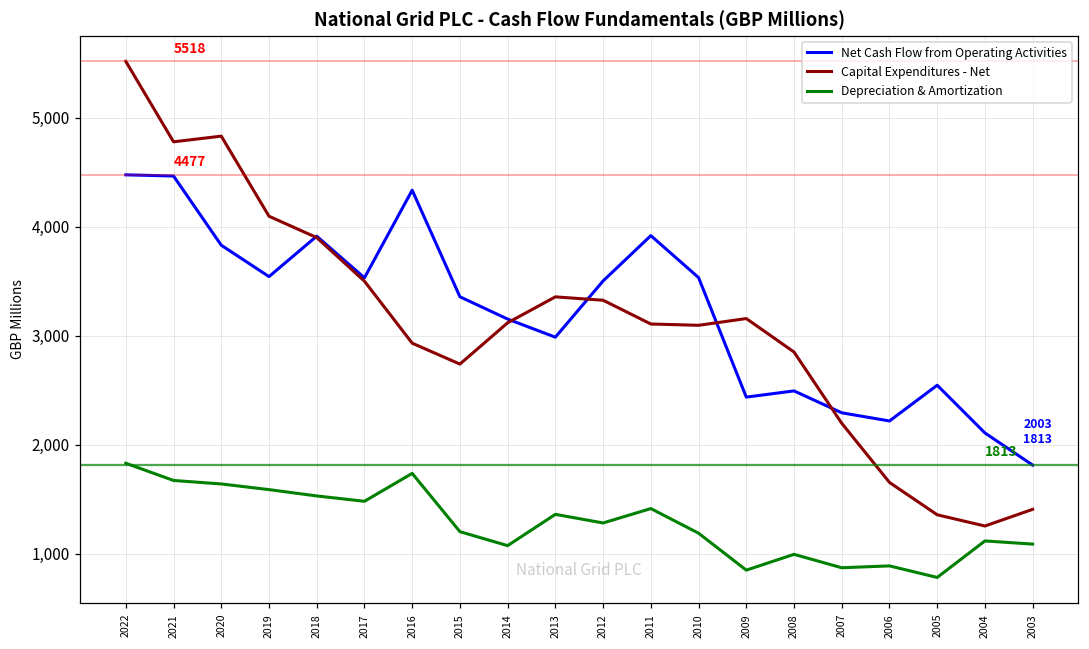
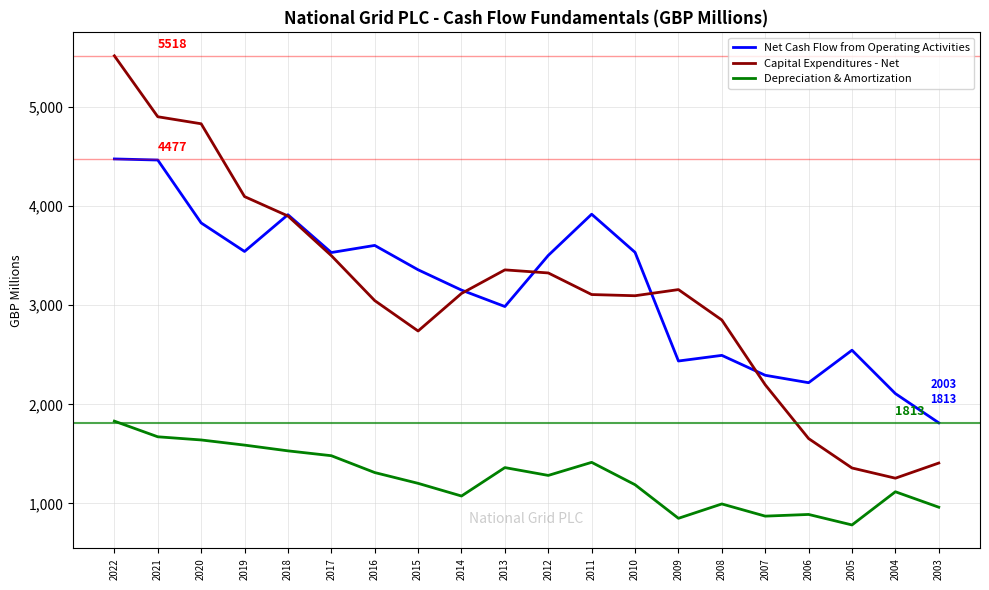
  {
    "Net Cash Flow from Operating Activities": {
      "2022": "4,500",
      "2020": "3,800",
      "2019": "3,500",
      "2017": "3,500",
-     "2016": "4,300",
+     "2016": "3,600",
      "2015": "3,400",
      "2014": "3,200",
      "2013": "3,000",
      "2012": "3,500",
      "2011": "3,900",
      "2010": "3,500",
      "2009": "2,400",
      "2008": "2,500",
      "2007": "2,300",
      "2006": "2,200",
      "2005": "2,500"
    },
    "Capital Expenditures - Net": {
      "2022": "5,500",
-     "2021": "4,800",
+     "2021": "4,900",
      "2020": "4,800",
      "2019": "4,100",
      "2017": "3,500",
-     "2016": "2,900",
+     "2016": "3,000",
      "2015": "2,700",
      "2014": "3,100",
      "2013": "3,400",
      "2012": "3,300",
      "2011": "3,100",
      "2010": "3,100",
      "2009": "3,200",
      "2008": "2,900",
      "2007": "2,200",
      "2006": "1,700",
      "2005": "1,400",
      "2004": "1,300",
      "2003": "1,400"
    },
    "Depreciation & Amortization": {
      "2022": "1,800",
      "2021": "1,700",
      "2020": "1,600",
      "2019": "1,600",
      "2018": "1,500",
      "2017": "1,500",
-     "2016": "1,700",
+     "2016": "1,300",
      "2015": "1,200",
      "2014": "1,100",
      "2013": "1,400",
      "2012": "1,300",
      "2011": "1,400",
      "2010": "1,200",
      "2009": "800",
      "2008": "1,000",
      "2007": "900",
      "2006": "900",
      "2005": "800",
      "2004": "1,100",
-     "2003": "1,100"
+     "2003": "1,000"
    }
  }
